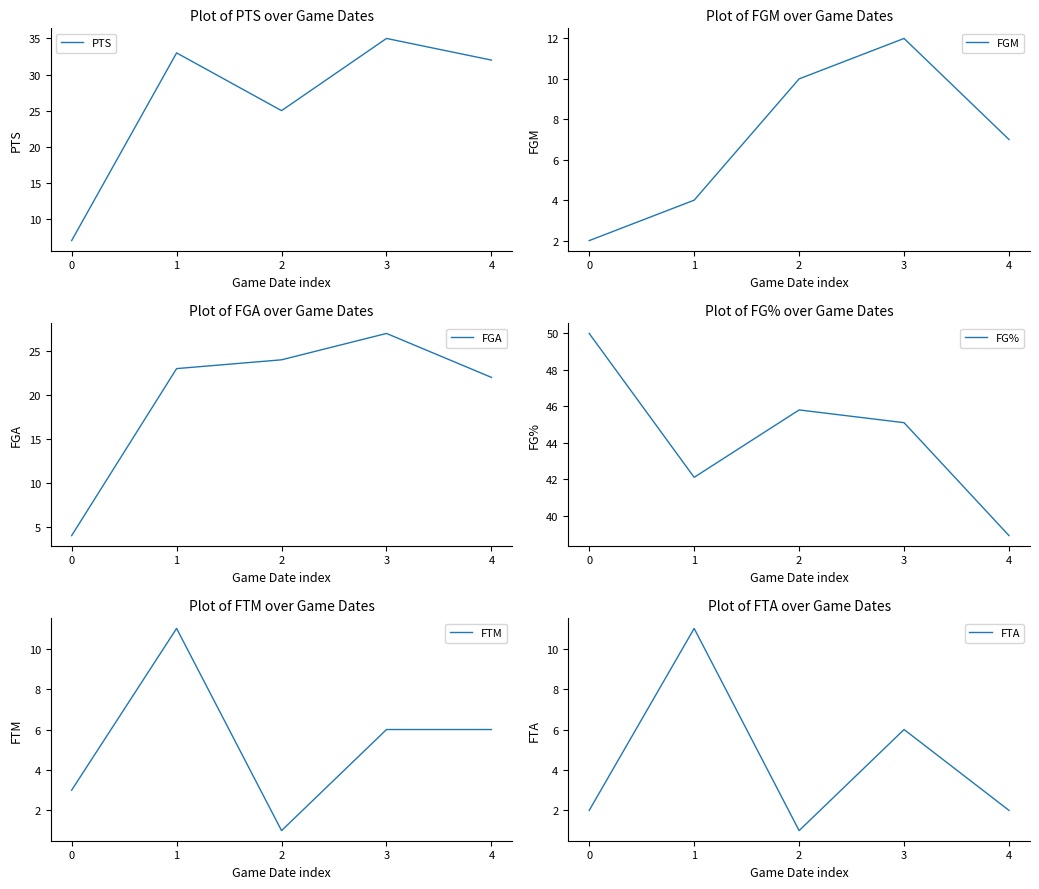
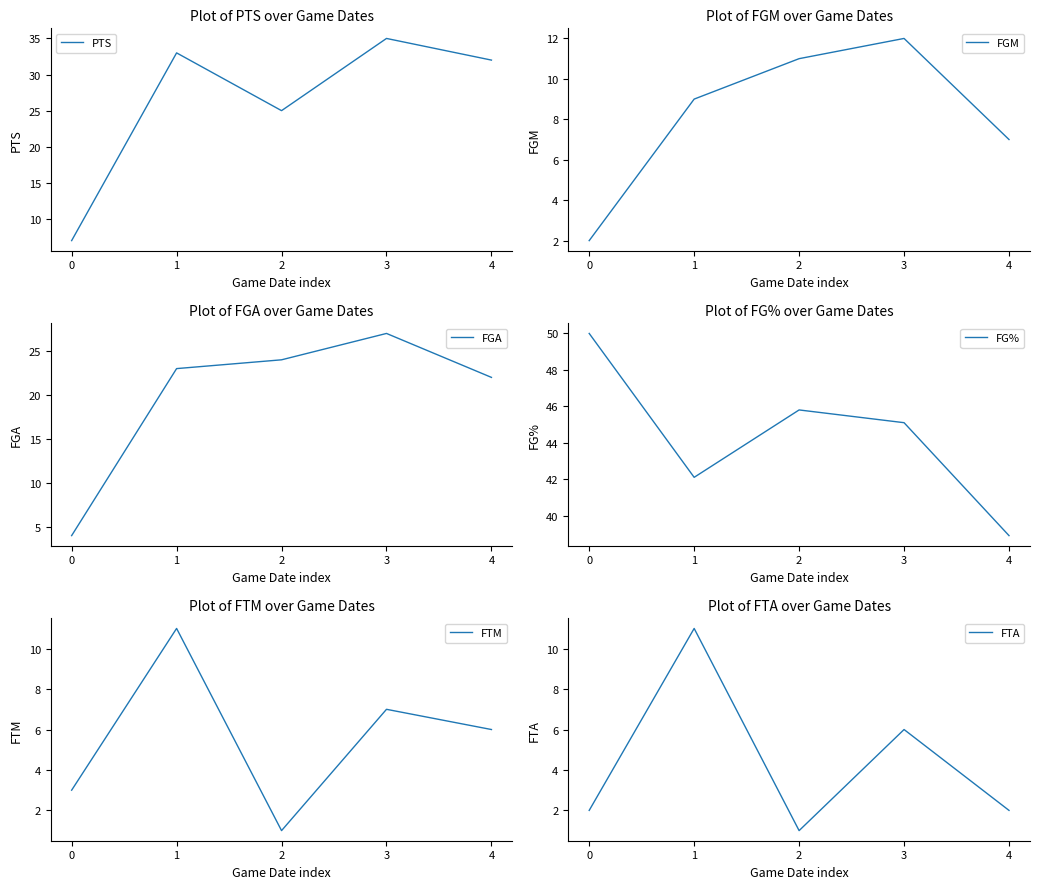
  {
    "Plot of PTS over Game Dates": {
      "0": 7,
      "1": 33,
      "2": 25,
      "3": 35,
      "4": 32
    },
    "Plot of FGM over Game Dates": {
      "0": 2,
-     "1": 4,
-     "2": 10,
+     "1": 9,
+     "2": 11,
      "3": 12,
      "4": 7
    },
    "Plot of FGA over Game Dates": {
      "0": 4,
      "1": 23,
      "2": 24,
      "3": 27,
      "4": 22
    },
    "Plot of FG% over Game Dates": {
      "0": 50.0,
      "1": 42.1,
      "2": 45.8,
      "3": 45.1,
      "4": 38.9
    },
    "Plot of FTM over Game Dates": {
      "0": 3,
      "1": 11,
      "2": 1,
-     "3": 6,
+     "3": 7,
      "4": 6
    },
    "Plot of FTA over Game Dates": {
      "0": 2.0,
      "1": 11.0,
      "2": 1.0,
      "3": 6.0,
      "4": 2.0
    }
  }
